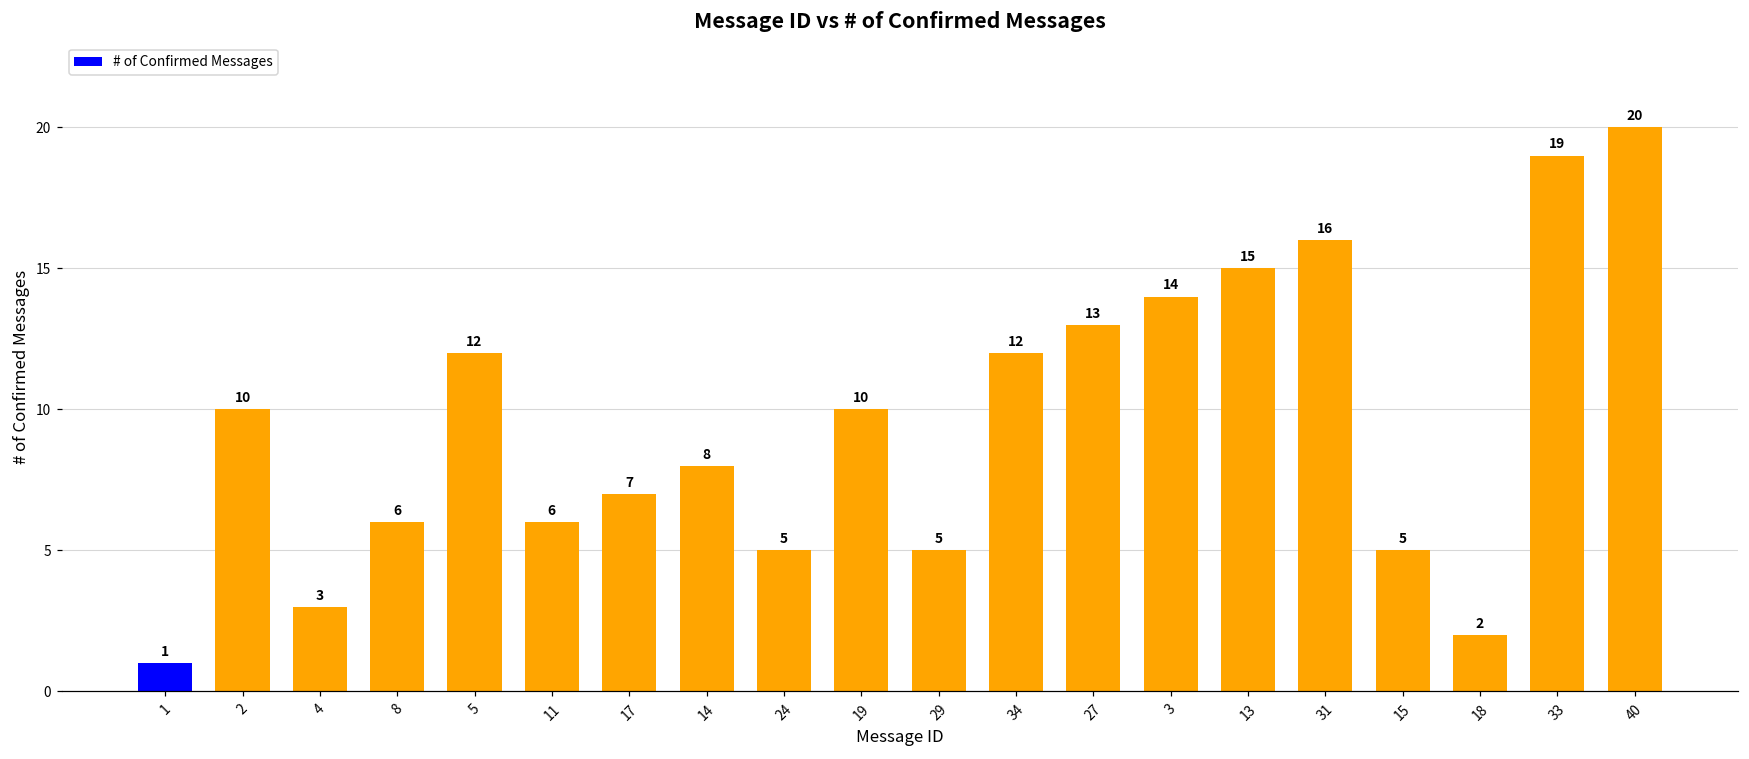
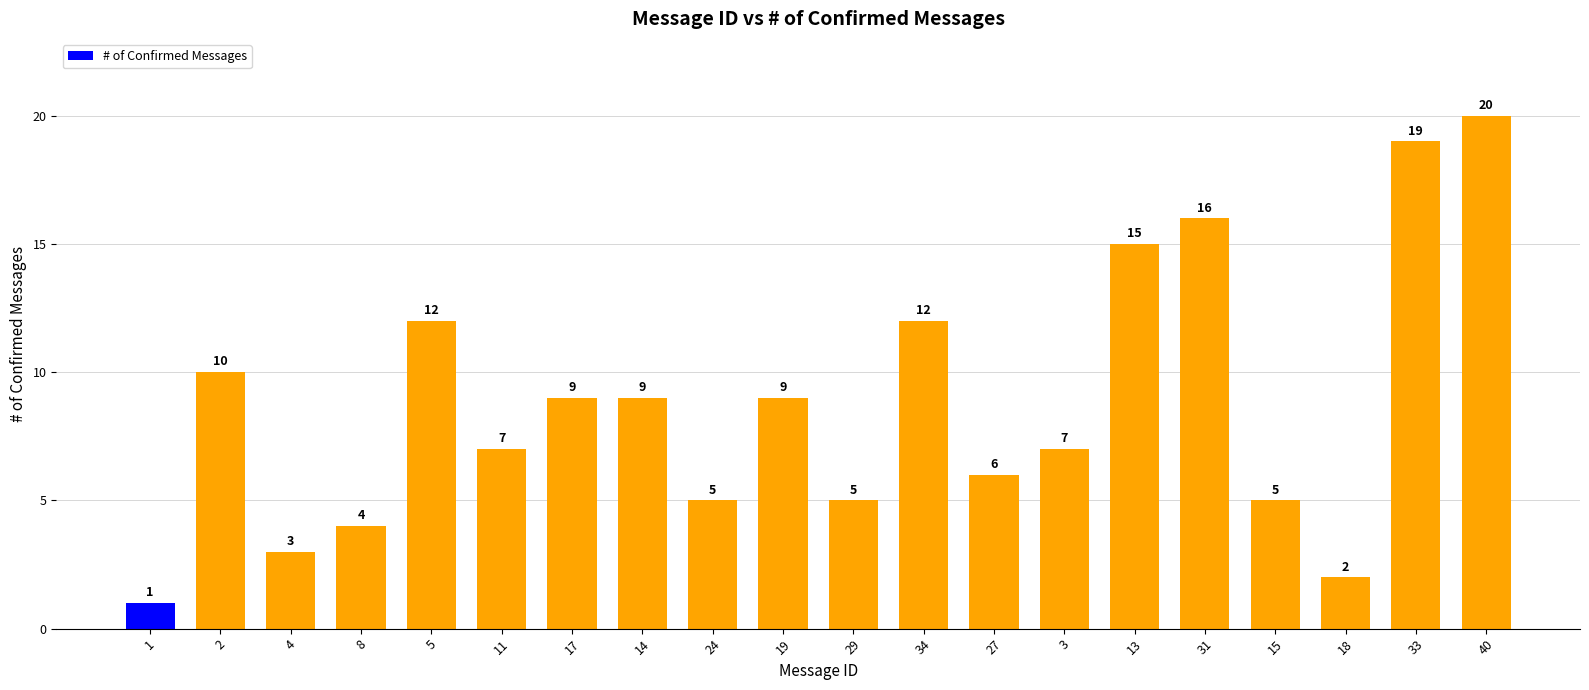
  {
    "1": 1,
    "2": 10,
    "4": 3,
-   "8": 6,
+   "8": 4,
    "5": 12,
-   "11": 6,
-   "17": 7,
-   "14": 8,
+   "11": 7,
+   "17": 9,
+   "14": 9,
    "24": 5,
-   "19": 10,
+   "19": 9,
    "29": 5,
    "34": 12,
-   "27": 13,
-   "3": 14,
+   "27": 6,
+   "3": 7,
    "13": 15,
    "31": 16,
    "15": 5,
    "18": 2,
    "33": 19,
    "40": 20
  }
